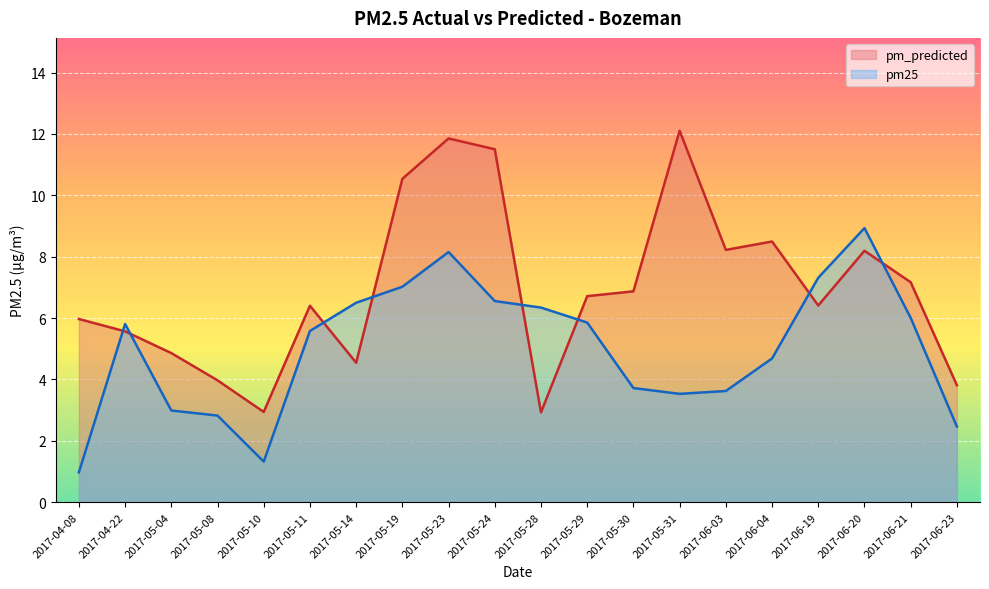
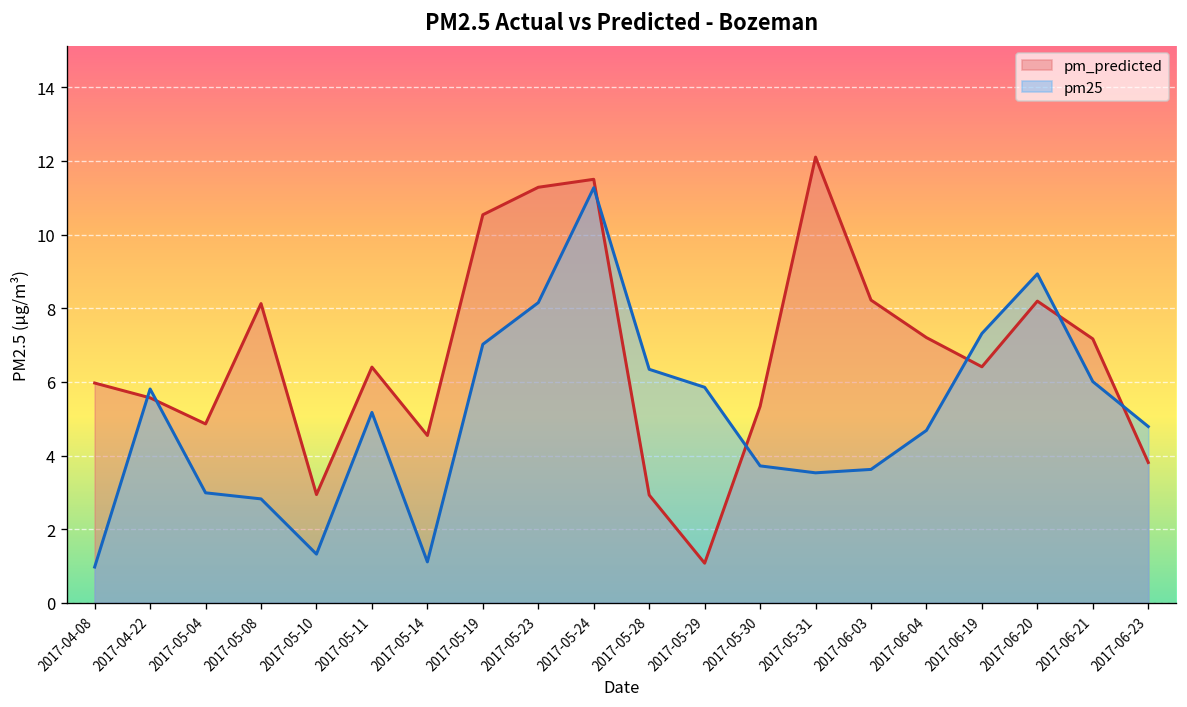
  {
    "pm_predicted": {
      "2017-04-08": 6.0,
      "2017-04-22": 5.6,
      "2017-05-04": 4.9,
-     "2017-05-08": 4.0,
+     "2017-05-08": 8.1,
      "2017-05-10": 2.9,
      "2017-05-11": 6.4,
      "2017-05-14": 4.5,
      "2017-05-19": 10.5,
-     "2017-05-23": 11.9,
+     "2017-05-23": 11.3,
      "2017-05-24": 11.5,
      "2017-05-28": 2.9,
-     "2017-05-29": 6.7,
-     "2017-05-30": 6.9,
+     "2017-05-29": 1.1,
+     "2017-05-30": 5.3,
      "2017-05-31": 12.1,
      "2017-06-03": 8.2,
-     "2017-06-04": 8.5,
+     "2017-06-04": 7.2,
      "2017-06-19": 6.4,
      "2017-06-20": 8.2,
      "2017-06-21": 7.2,
      "2017-06-23": 3.8
    },
    "pm25": {
      "2017-04-08": 1.0,
      "2017-04-22": 5.8,
      "2017-05-04": 3.0,
      "2017-05-08": 2.8,
      "2017-05-10": 1.3,
-     "2017-05-11": 5.6,
-     "2017-05-14": 6.5,
+     "2017-05-11": 5.2,
+     "2017-05-14": 1.1,
      "2017-05-19": 7.0,
      "2017-05-23": 8.2,
-     "2017-05-24": 6.6,
+     "2017-05-24": 11.3,
      "2017-05-28": 6.3,
      "2017-05-29": 5.9,
      "2017-05-30": 3.7,
      "2017-05-31": 3.5,
      "2017-06-03": 3.6,
      "2017-06-04": 4.7,
      "2017-06-19": 7.3,
      "2017-06-20": 8.9,
      "2017-06-21": 6.0,
-     "2017-06-23": 2.5
+     "2017-06-23": 4.8
    }
  }
